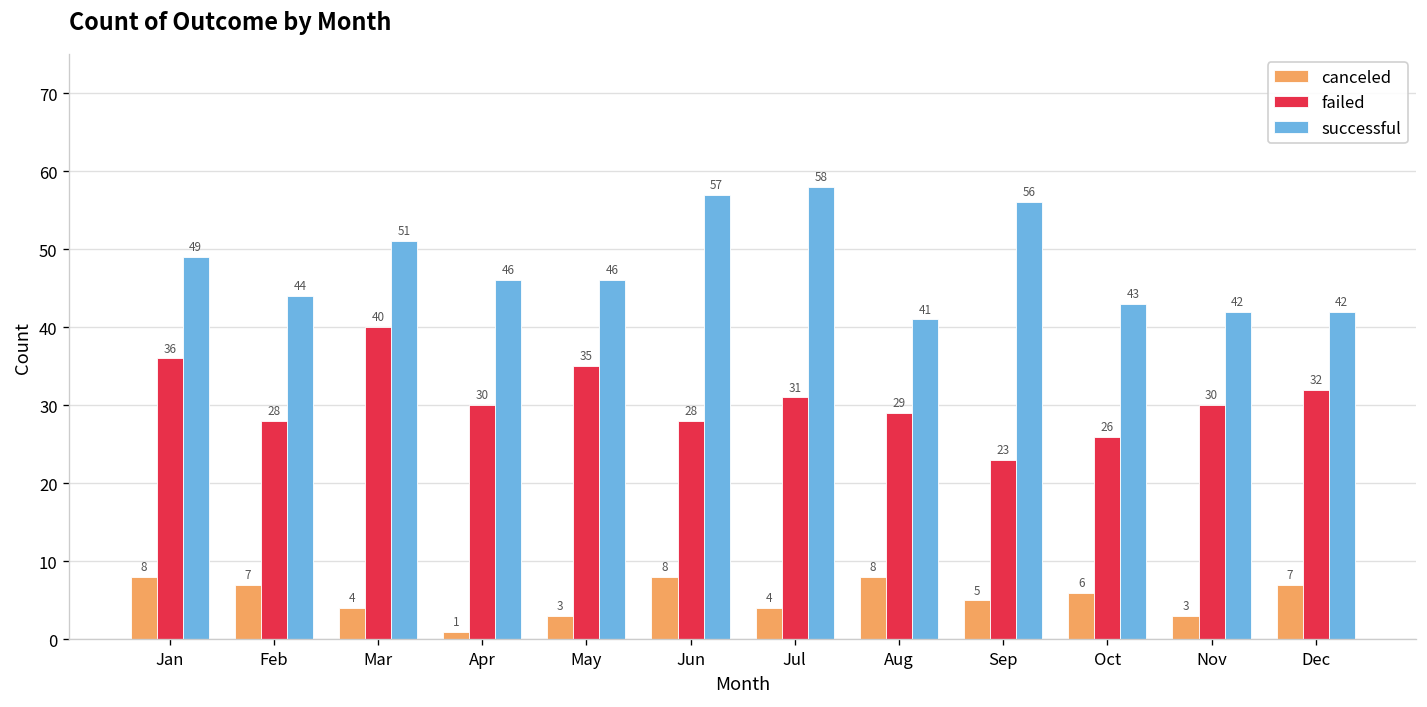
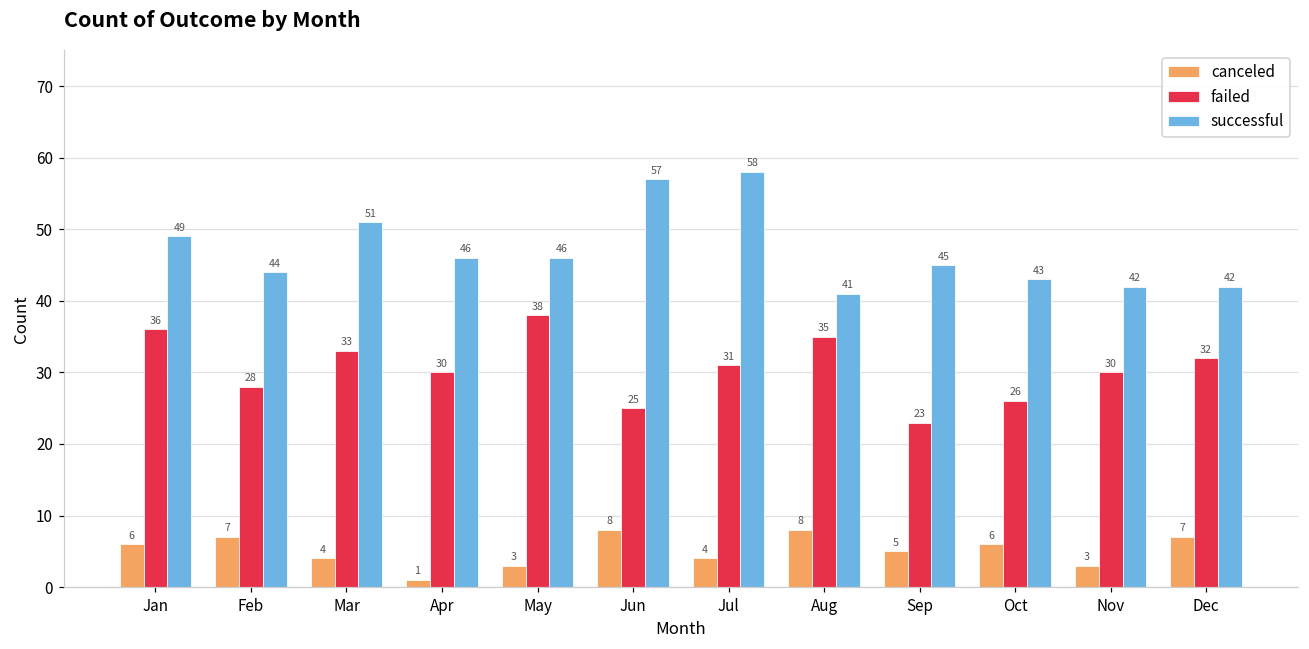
  {
    "canceled": {
-     "Jan": 8,
+     "Jan": 6,
      "Feb": 7,
      "Mar": 4,
      "Apr": 1,
      "May": 3,
      "Jun": 8,
      "Jul": 4,
      "Aug": 8,
      "Sep": 5,
      "Oct": 6,
      "Nov": 3,
      "Dec": 7
    },
    "failed": {
      "Jan": 36,
      "Feb": 28,
-     "Mar": 40,
+     "Mar": 33,
      "Apr": 30,
-     "May": 35,
-     "Jun": 28,
+     "May": 38,
+     "Jun": 25,
      "Jul": 31,
-     "Aug": 29,
+     "Aug": 35,
      "Sep": 23,
      "Oct": 26,
      "Nov": 30,
      "Dec": 32
    },
    "successful": {
      "Jan": 49,
      "Feb": 44,
      "Mar": 51,
      "Apr": 46,
      "May": 46,
      "Jun": 57,
      "Jul": 58,
      "Aug": 41,
-     "Sep": 56,
+     "Sep": 45,
      "Oct": 43,
      "Nov": 42,
      "Dec": 42
    }
  }
